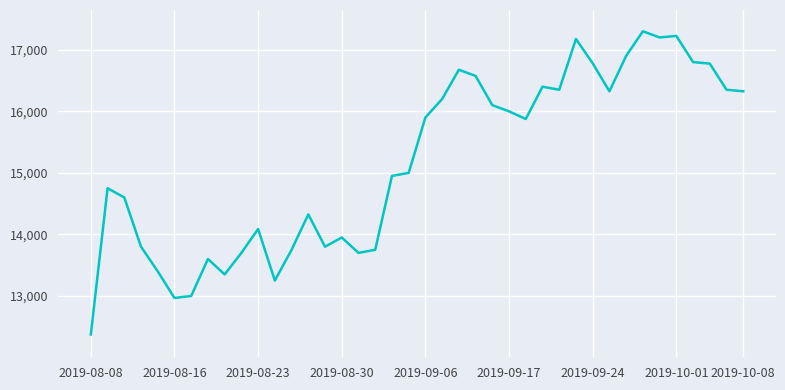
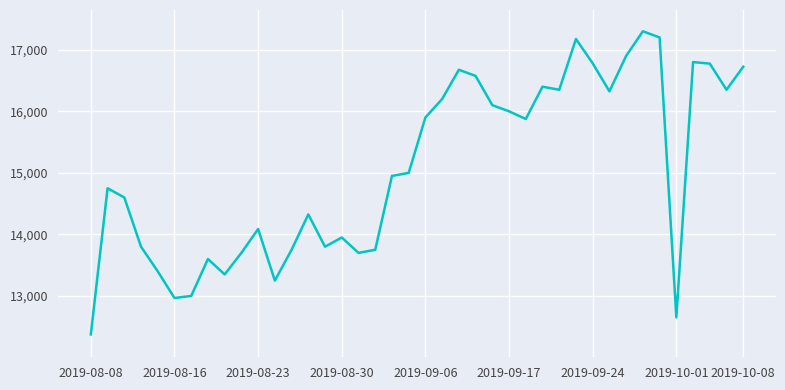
  {
    "2019-08-08": "12,400",
    "2019-08-16": "13,000",
    "2019-08-23": "14,100",
    "2019-08-30": "14,000",
    "2019-09-06": "15,900",
    "2019-09-17": "16,000",
    "2019-09-24": "16,800",
-   "2019-10-01": "17,200",
-   "2019-10-08": "16,300"
+   "2019-10-01": "12,700",
+   "2019-10-08": "16,700"
  }
